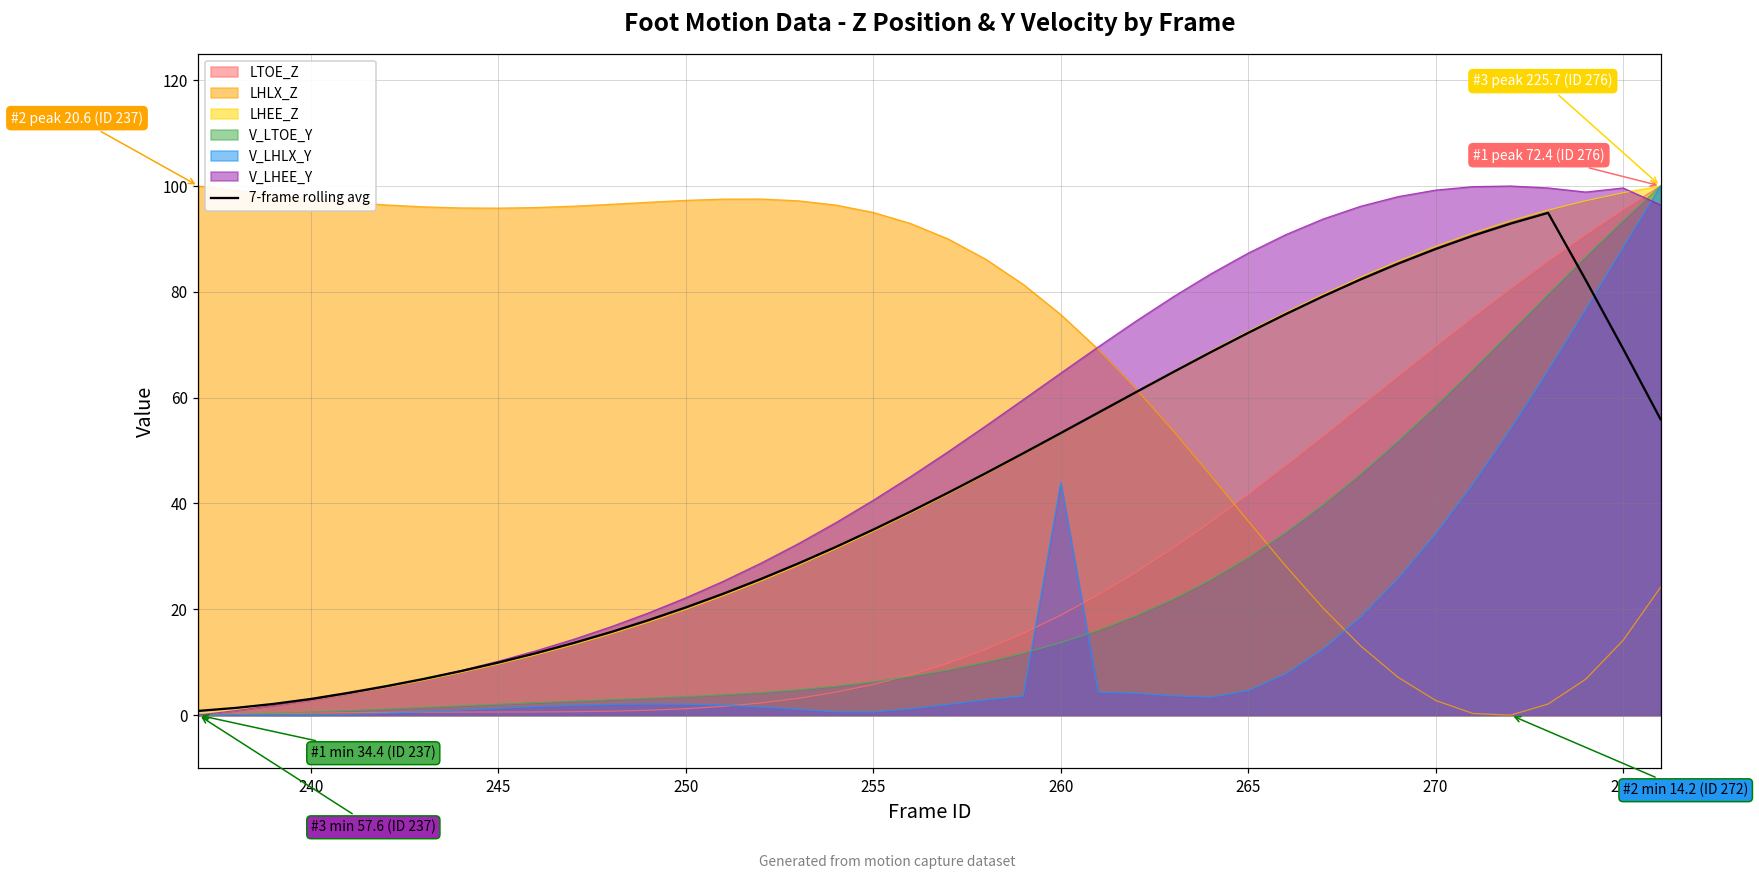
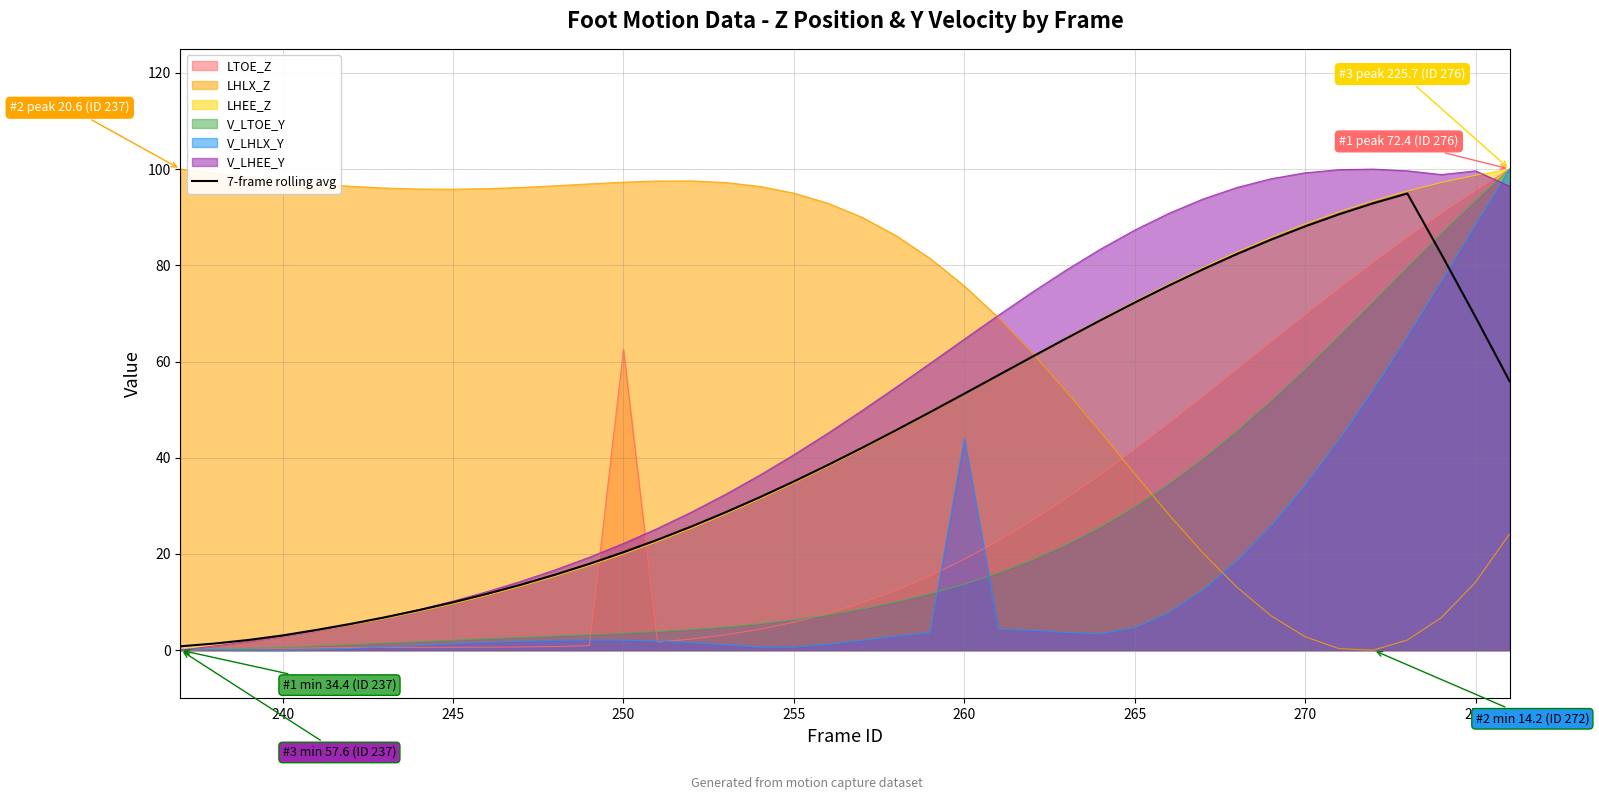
  {
    "LTOE_Z": {
      "245": 1,
-     "250": 1,
+     "250": 63,
      "260": 19,
      "265": 42,
      "270": 70,
      "275": 96
    },
    "V_LTOE_Y": {
      "245": 2,
      "250": 4,
      "260": 14,
      "265": 30,
      "270": 58,
      "275": 93
    },
    "V_LHLX_Y": {
      "245": 1,
      "250": 2,
      "255": 1,
      "260": 44,
      "265": 5,
      "270": 34,
      "275": 88
    },
    "V_LHEE_Y": {
      "250": 22,
      "255": 41,
      "260": 65,
      "265": 87,
      "270": 99,
      "275": 100
    },
    "7-frame rolling avg": {
      "275": 69
    }
  }
